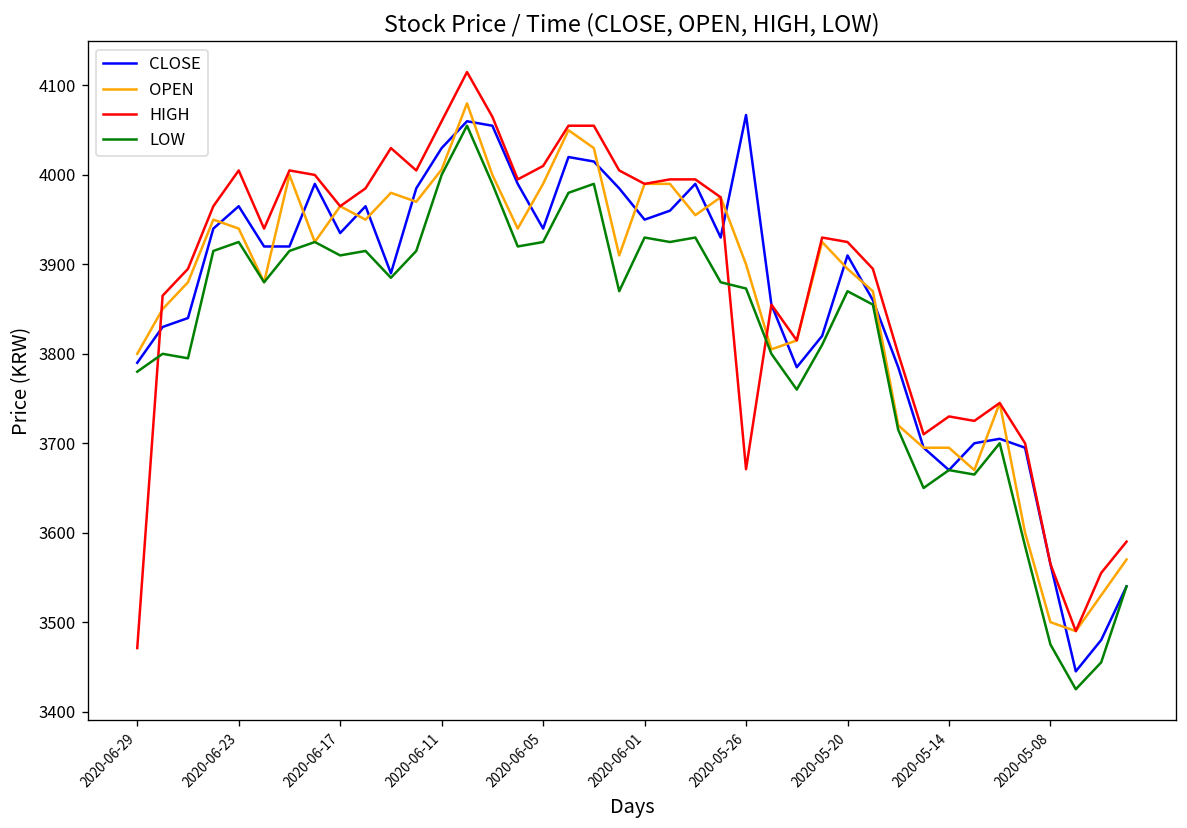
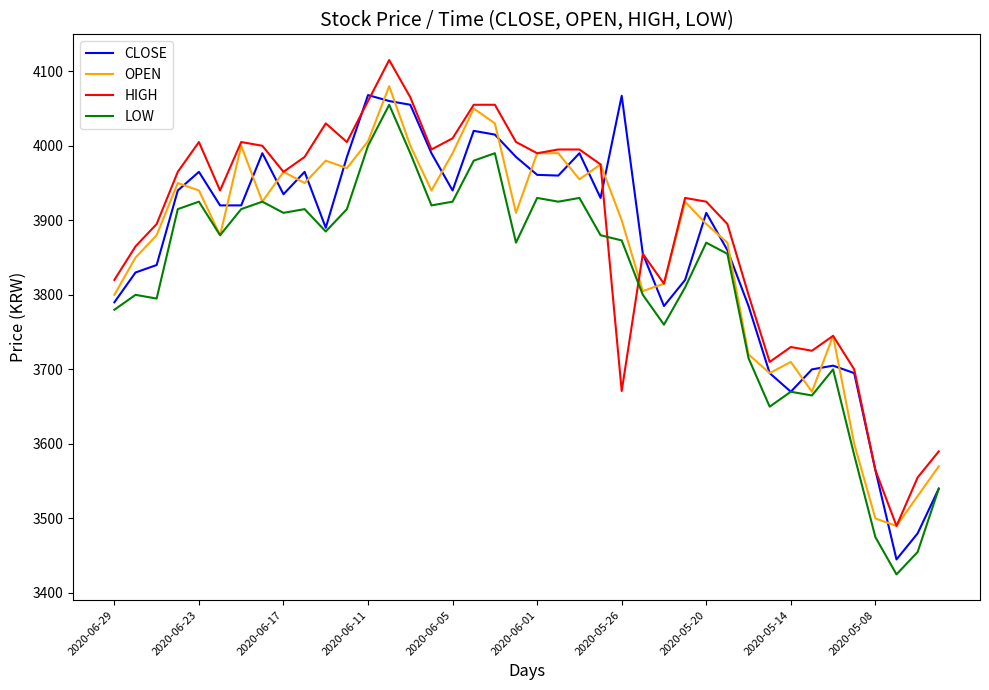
  {
    "CLOSE": {
      "2020-06-29": 3790,
      "2020-06-23": 3970,
      "2020-06-17": 3940,
-     "2020-06-11": 4030,
+     "2020-06-11": 4070,
      "2020-06-05": 3940,
-     "2020-06-01": 3950,
+     "2020-06-01": 3960,
      "2020-05-26": 4070,
      "2020-05-20": 3910
    },
    "OPEN": {
      "2020-06-29": 3800,
      "2020-06-23": 3940,
      "2020-06-11": 4010,
      "2020-06-05": 3990,
      "2020-05-26": 3900,
      "2020-05-20": 3900,
-     "2020-05-14": 3700,
+     "2020-05-14": 3710,
      "2020-05-08": 3500
    },
    "HIGH": {
-     "2020-06-29": 3470,
+     "2020-06-29": 3820,
      "2020-06-23": 4010,
      "2020-06-11": 4060,
      "2020-06-05": 4010,
      "2020-05-26": 3670,
      "2020-05-20": 3930,
      "2020-05-14": 3730
    },
    "LOW": {
      "2020-06-29": 3780,
      "2020-06-23": 3930,
      "2020-06-17": 3910,
      "2020-06-11": 4000,
      "2020-06-05": 3930,
      "2020-06-01": 3930,
      "2020-05-26": 3870,
      "2020-05-20": 3870,
      "2020-05-08": 3480
    }
  }
